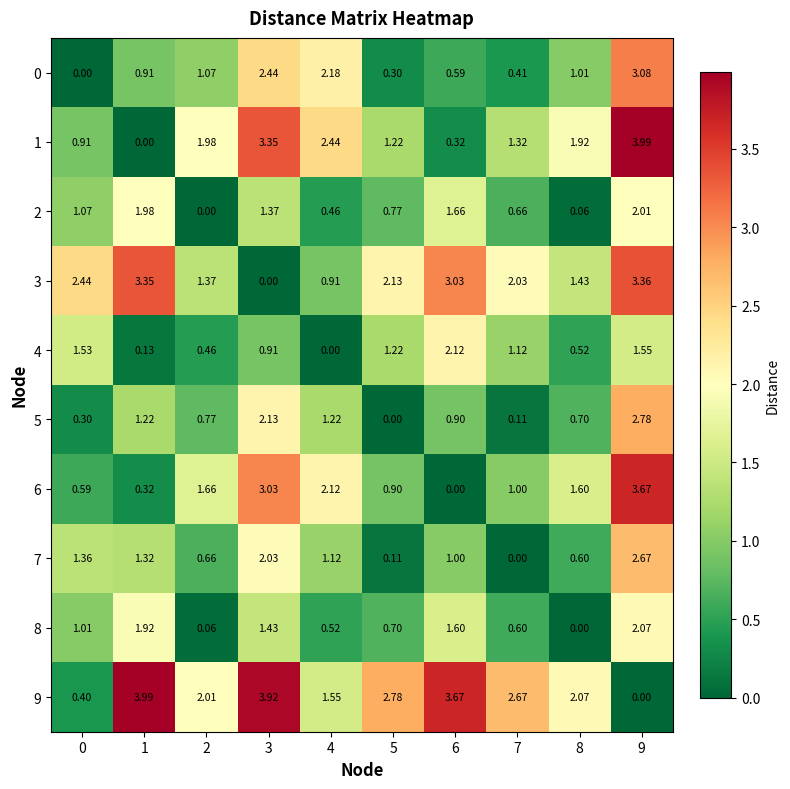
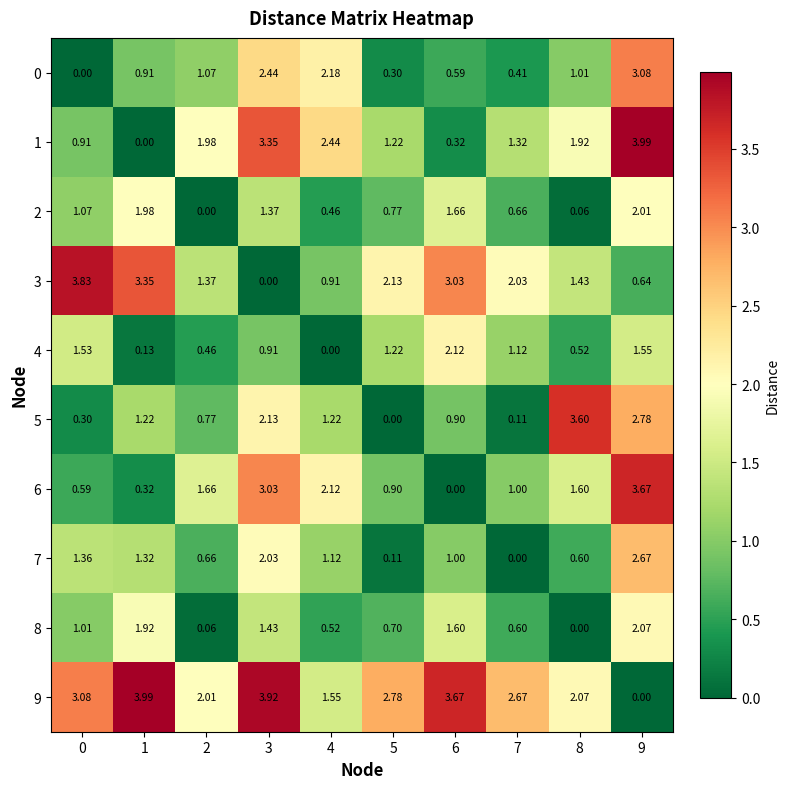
  {
    "0": {
      "0": 0.00,
      "1": 0.91,
      "2": 1.07,
      "3": 2.44,
      "4": 2.18,
      "5": 0.30,
      "6": 0.59,
      "7": 0.41,
      "8": 1.01,
      "9": 3.08
    },
    "1": {
      "0": 0.91,
      "1": 0.00,
      "2": 1.98,
      "3": 3.35,
      "4": 2.44,
      "5": 1.22,
      "6": 0.32,
      "7": 1.32,
      "8": 1.92,
      "9": 3.99
    },
    "2": {
      "0": 1.07,
      "1": 1.98,
      "2": 0.00,
      "3": 1.37,
      "4": 0.46,
      "5": 0.77,
      "6": 1.66,
      "7": 0.66,
      "8": 0.06,
      "9": 2.01
    },
    "3": {
-     "0": 2.44,
+     "0": 3.83,
      "1": 3.35,
      "2": 1.37,
      "3": 0.00,
      "4": 0.91,
      "5": 2.13,
      "6": 3.03,
      "7": 2.03,
      "8": 1.43,
-     "9": 3.36
+     "9": 0.64
    },
    "4": {
      "0": 1.53,
      "1": 0.13,
      "2": 0.46,
      "3": 0.91,
      "4": 0.00,
      "5": 1.22,
      "6": 2.12,
      "7": 1.12,
      "8": 0.52,
      "9": 1.55
    },
    "5": {
      "0": 0.30,
      "1": 1.22,
      "2": 0.77,
      "3": 2.13,
      "4": 1.22,
      "5": 0.00,
      "6": 0.90,
      "7": 0.11,
-     "8": 0.70,
+     "8": 3.60,
      "9": 2.78
    },
    "6": {
      "0": 0.59,
      "1": 0.32,
      "2": 1.66,
      "3": 3.03,
      "4": 2.12,
      "5": 0.90,
      "6": 0.00,
      "7": 1.00,
      "8": 1.60,
      "9": 3.67
    },
    "7": {
      "0": 1.36,
      "1": 1.32,
      "2": 0.66,
      "3": 2.03,
      "4": 1.12,
      "5": 0.11,
      "6": 1.00,
      "7": 0.00,
      "8": 0.60,
      "9": 2.67
    },
    "8": {
      "0": 1.01,
      "1": 1.92,
      "2": 0.06,
      "3": 1.43,
      "4": 0.52,
      "5": 0.70,
      "6": 1.60,
      "7": 0.60,
      "8": 0.00,
      "9": 2.07
    },
    "9": {
-     "0": 0.40,
+     "0": 3.08,
      "1": 3.99,
      "2": 2.01,
      "3": 3.92,
      "4": 1.55,
      "5": 2.78,
      "6": 3.67,
      "7": 2.67,
      "8": 2.07,
      "9": 0.00
    }
  }
